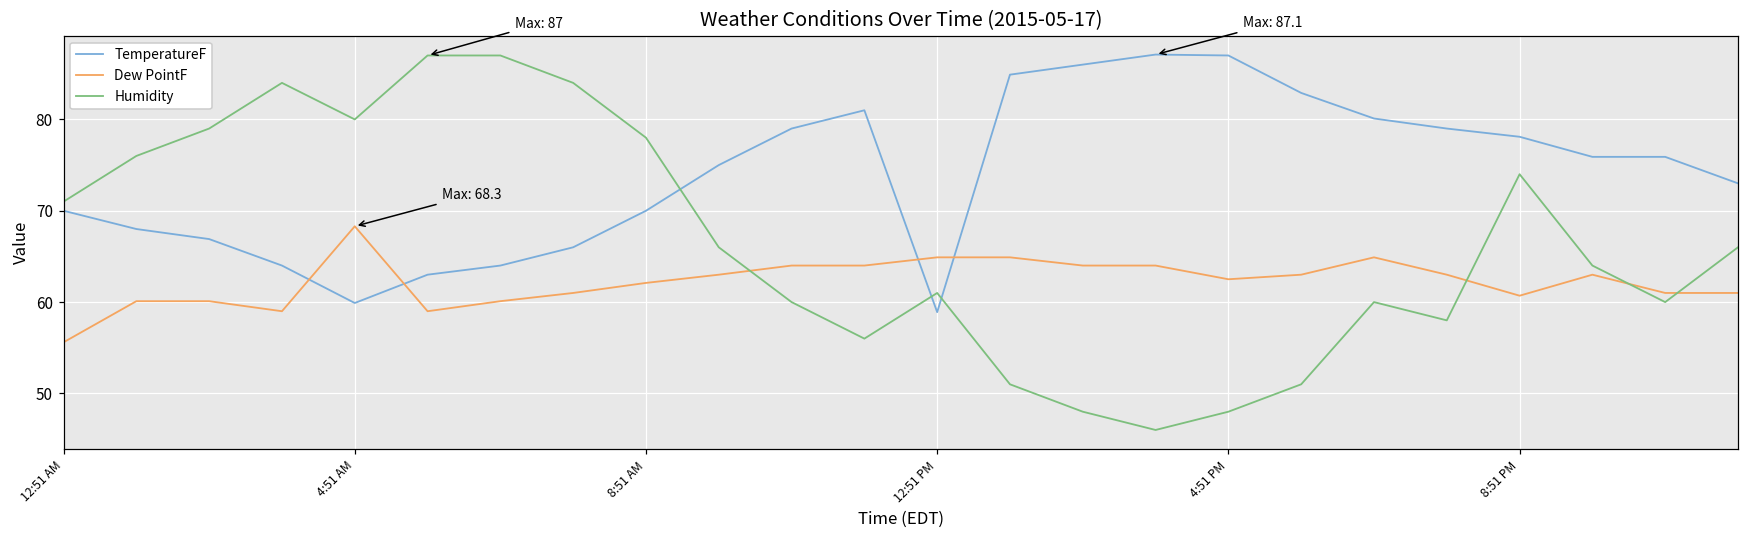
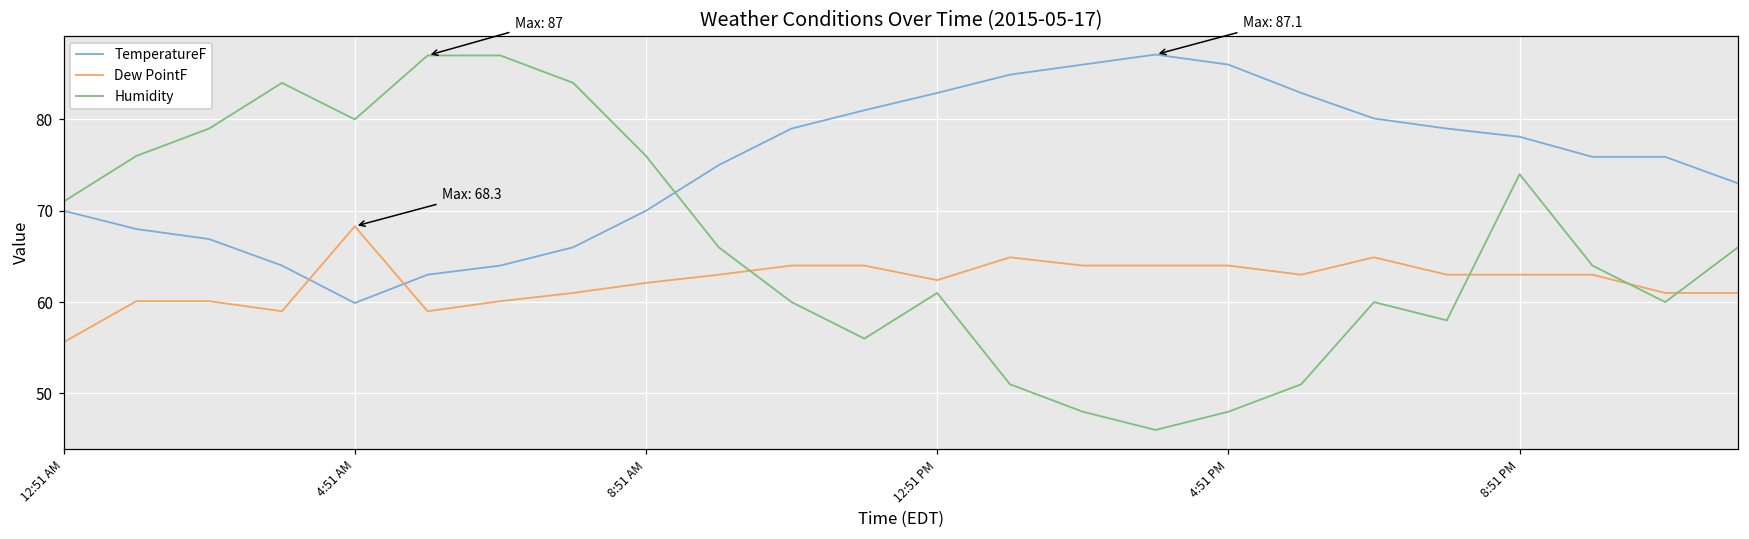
  {
    "TemperatureF": {
      "12:51 AM": 70,
      "4:51 AM": 60,
      "8:51 AM": 70,
-     "12:51 PM": 59,
-     "4:51 PM": 87,
+     "12:51 PM": 83,
+     "4:51 PM": 86,
      "8:51 PM": 78
    },
    "Dew PointF": {
      "12:51 AM": 56,
      "8:51 AM": 62,
-     "12:51 PM": 65,
-     "4:51 PM": 63,
-     "8:51 PM": 61
+     "12:51 PM": 62,
+     "4:51 PM": 64,
+     "8:51 PM": 63
    },
    "Humidity": {
      "12:51 AM": 71,
      "4:51 AM": 80,
-     "8:51 AM": 78,
+     "8:51 AM": 76,
      "12:51 PM": 61,
      "4:51 PM": 48,
      "8:51 PM": 74
    }
  }
